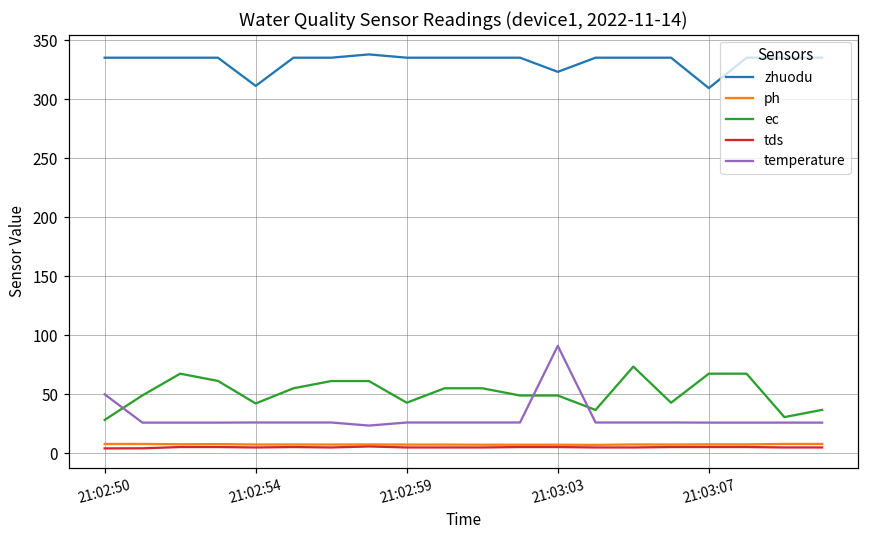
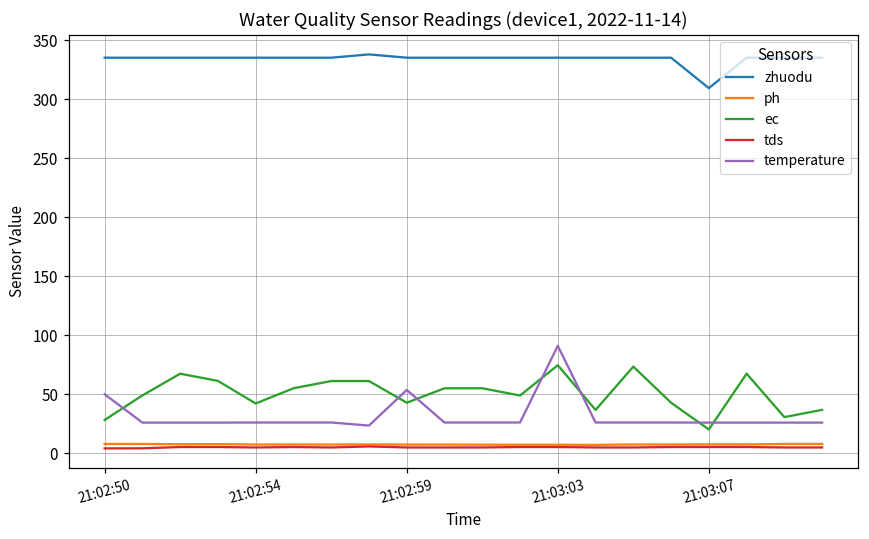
  {
    "zhuodu": {
      "21:02:50": 335,
-     "21:02:54": 312,
+     "21:02:54": 335,
      "21:02:59": 335,
-     "21:03:03": 323,
+     "21:03:03": 335,
      "21:03:07": 310
    },
    "ph": {
      "21:02:50": 8,
      "21:02:54": 7,
      "21:02:59": 7
    },
    "ec": {
      "21:02:50": 28,
      "21:02:54": 42,
      "21:02:59": 43,
-     "21:03:03": 49,
-     "21:03:07": 67
+     "21:03:03": 75,
+     "21:03:07": 20
    },
    "tds": {
      "21:02:50": 4,
      "21:02:54": 5,
      "21:02:59": 5
    },
    "temperature": {
      "21:02:50": 50,
      "21:02:54": 26,
-     "21:02:59": 26,
+     "21:02:59": 54,
      "21:03:03": 91,
      "21:03:07": 26
    }
  }
